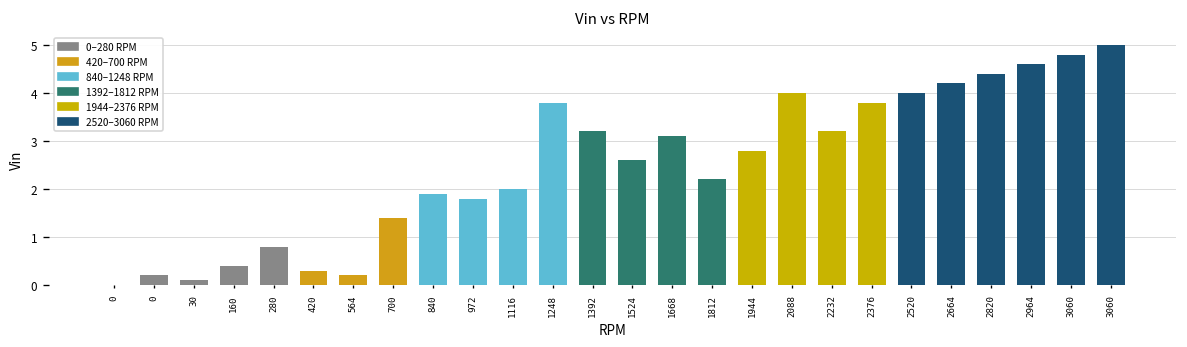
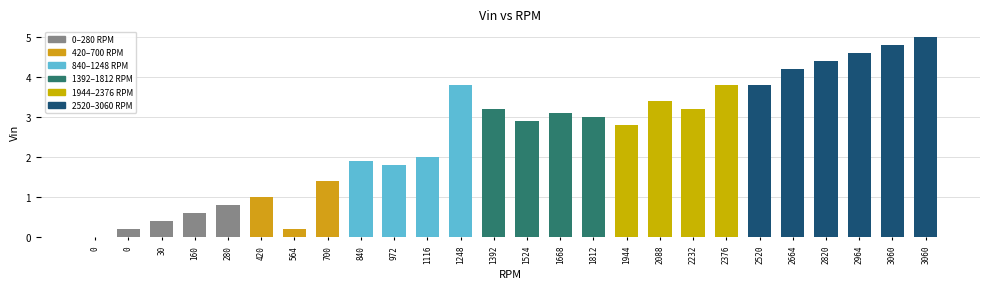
  {
-   "30": 0.1,
-   "160": 0.4,
+   "30": 0.4,
+   "160": 0.6,
    "280": 0.8,
-   "420": 0.3,
+   "420": 1.0,
    "564": 0.2,
    "700": 1.4,
    "840": 1.9,
    "972": 1.8,
    "1116": 2.0,
    "1248": 3.8,
    "1392": 3.2,
-   "1524": 2.6,
+   "1524": 2.9,
    "1668": 3.1,
-   "1812": 2.2,
+   "1812": 3.0,
    "1944": 2.8,
-   "2088": 4.0,
+   "2088": 3.4,
    "2232": 3.2,
    "2376": 3.8,
-   "2520": 4.0,
+   "2520": 3.8,
    "2664": 4.2,
    "2820": 4.4,
    "2964": 4.6
  }
